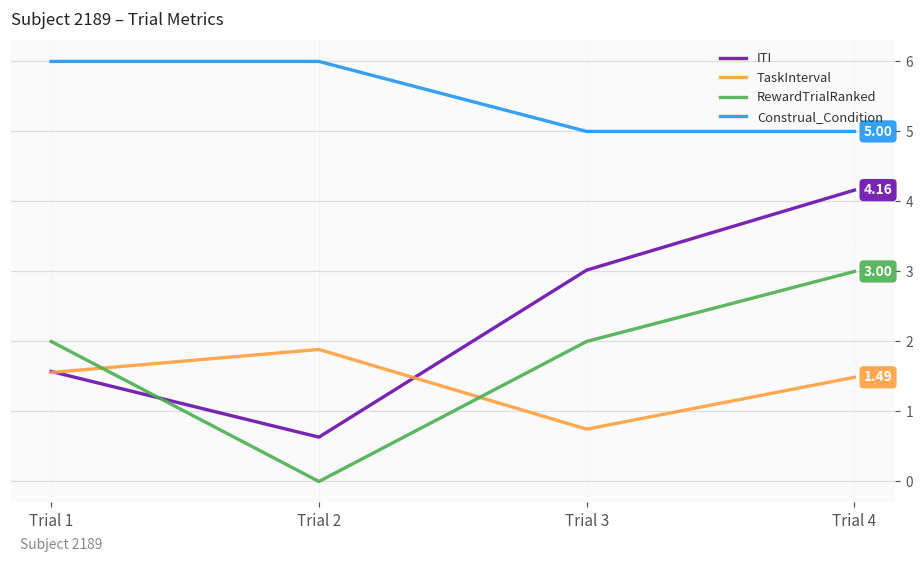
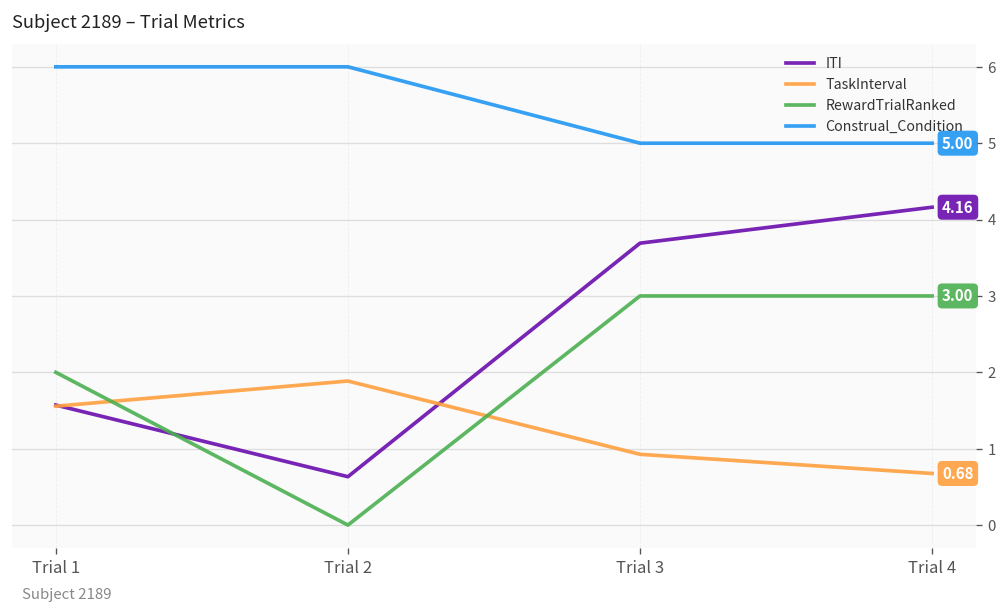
  {
    "ITI": {
      "Trial 2": 0.6,
-     "Trial 3": 3.0
+     "Trial 3": 3.7
    },
    "TaskInterval": {
-     "Trial 3": 0.7,
-     "Trial 4": 1.49
+     "Trial 3": 0.9,
+     "Trial 4": 0.68
    },
    "RewardTrialRanked": {
      "Trial 1": 2,
      "Trial 2": 0,
-     "Trial 3": 2
+     "Trial 3": 3
    },
    "Construal_Condition": {
      "Trial 1": 6.0,
      "Trial 2": 6.0,
      "Trial 3": 5.0
    }
  }
